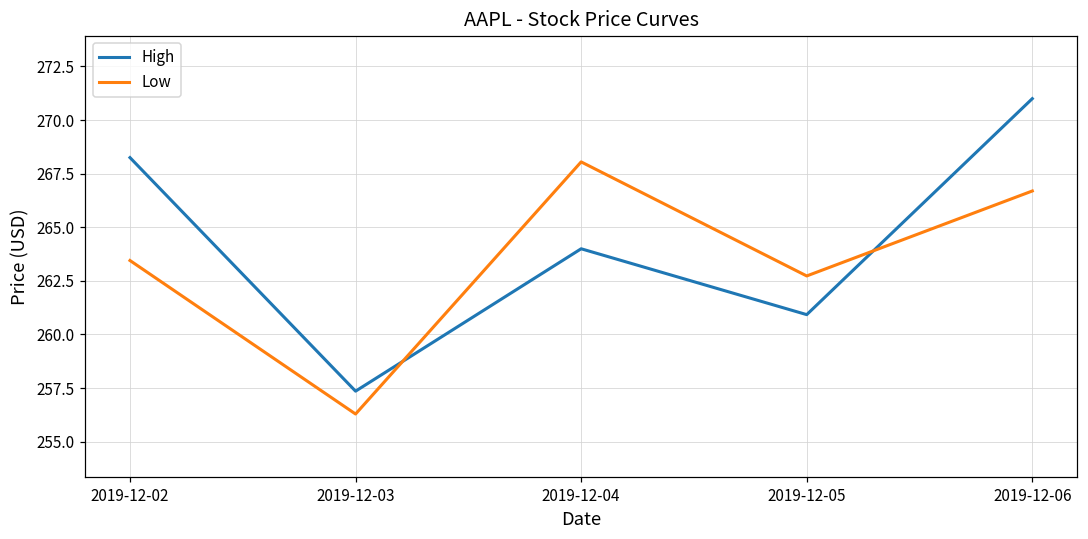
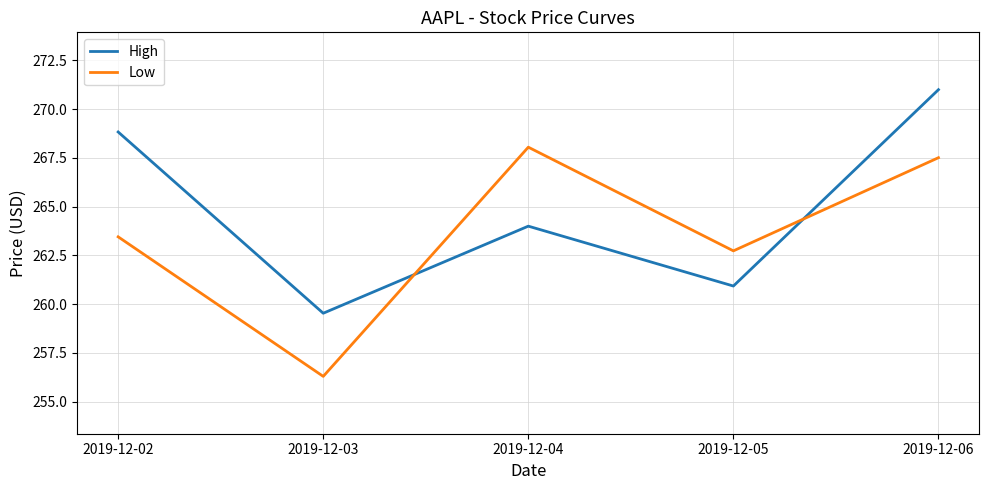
  {
    "High": {
-     "2019-12-02": 268.3,
-     "2019-12-03": 257.4,
+     "2019-12-02": 268.8,
+     "2019-12-03": 259.5,
      "2019-12-04": 264.0,
      "2019-12-05": 260.9,
      "2019-12-06": 271.0
    },
    "Low": {
      "2019-12-02": 263.5,
      "2019-12-03": 256.3,
      "2019-12-04": 268.0,
      "2019-12-05": 262.7,
-     "2019-12-06": 266.7
+     "2019-12-06": 267.5
    }
  }
